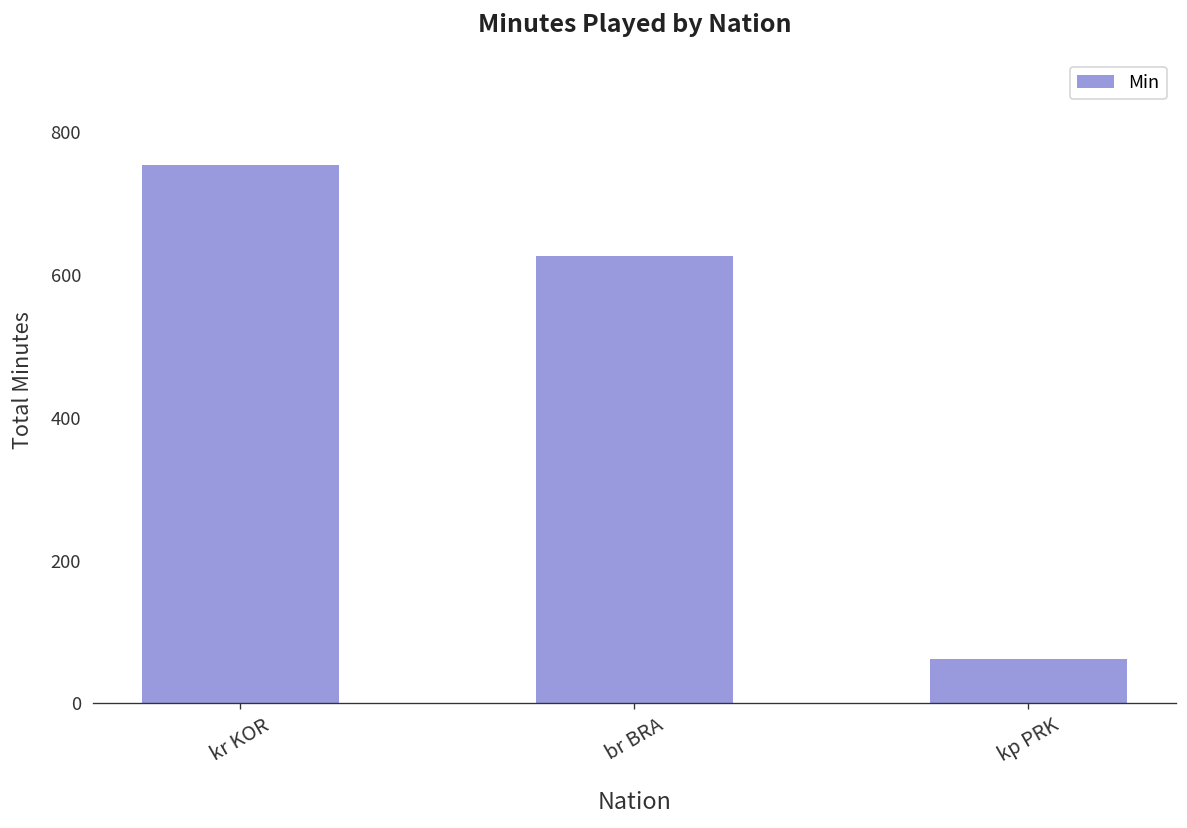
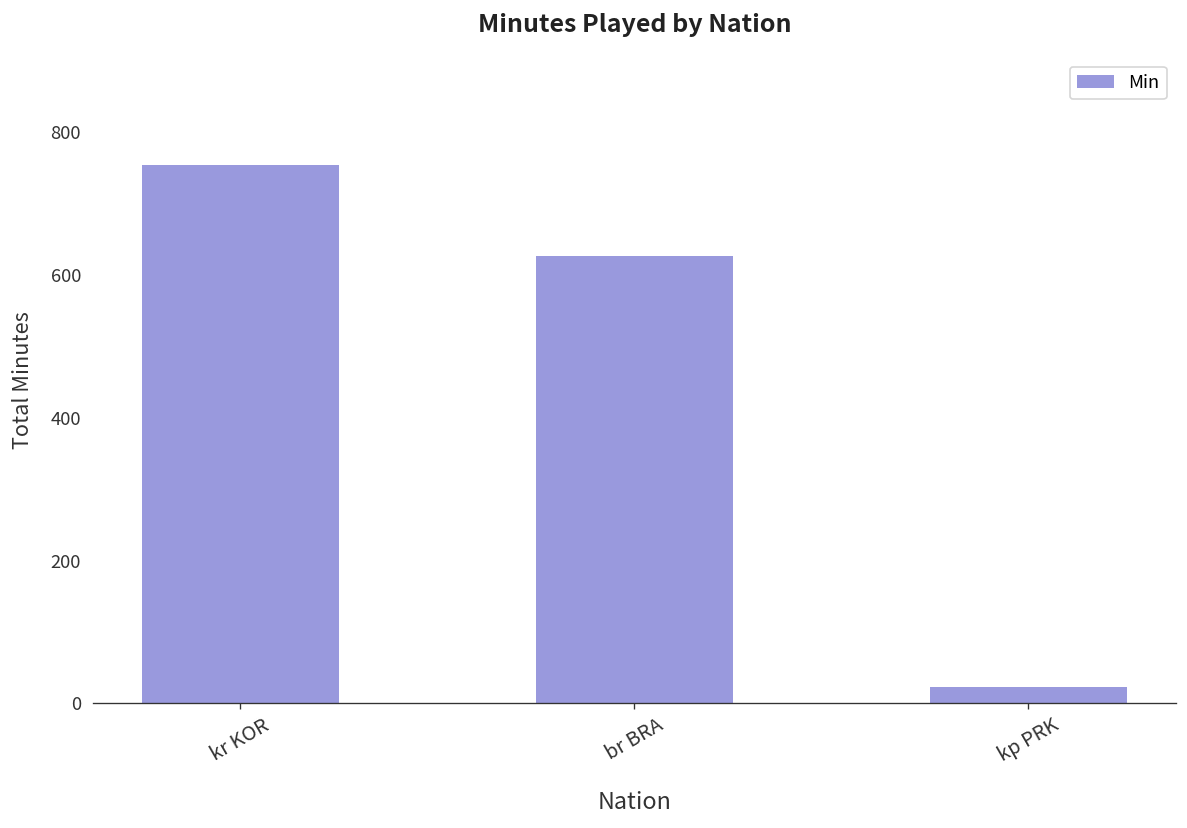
  {
    "kr KOR": 750,
    "br BRA": 630,
-   "kp PRK": 60
+   "kp PRK": 20
  }
